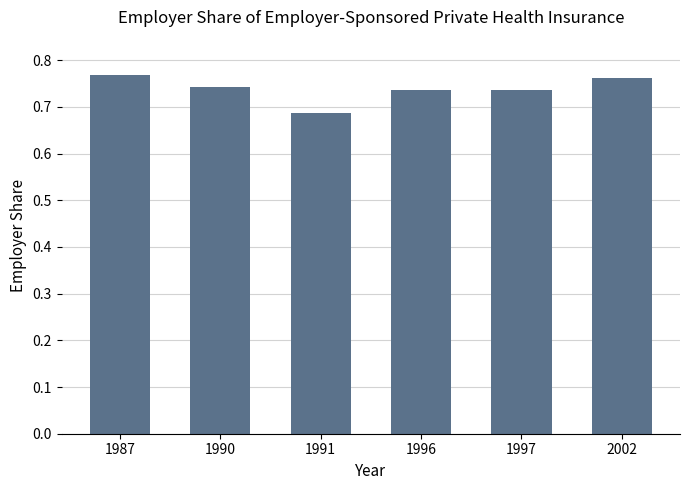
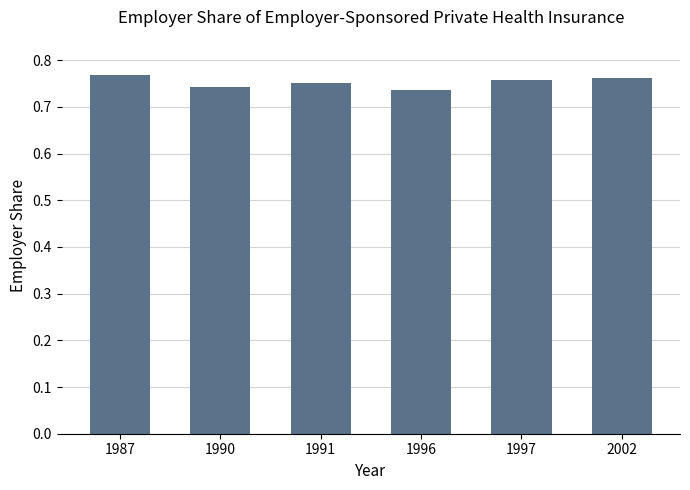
  {
    "1987": 0.77,
    "1990": 0.74,
-   "1991": 0.69,
+   "1991": 0.75,
    "1996": 0.74,
-   "1997": 0.74,
+   "1997": 0.76,
    "2002": 0.76
  }
